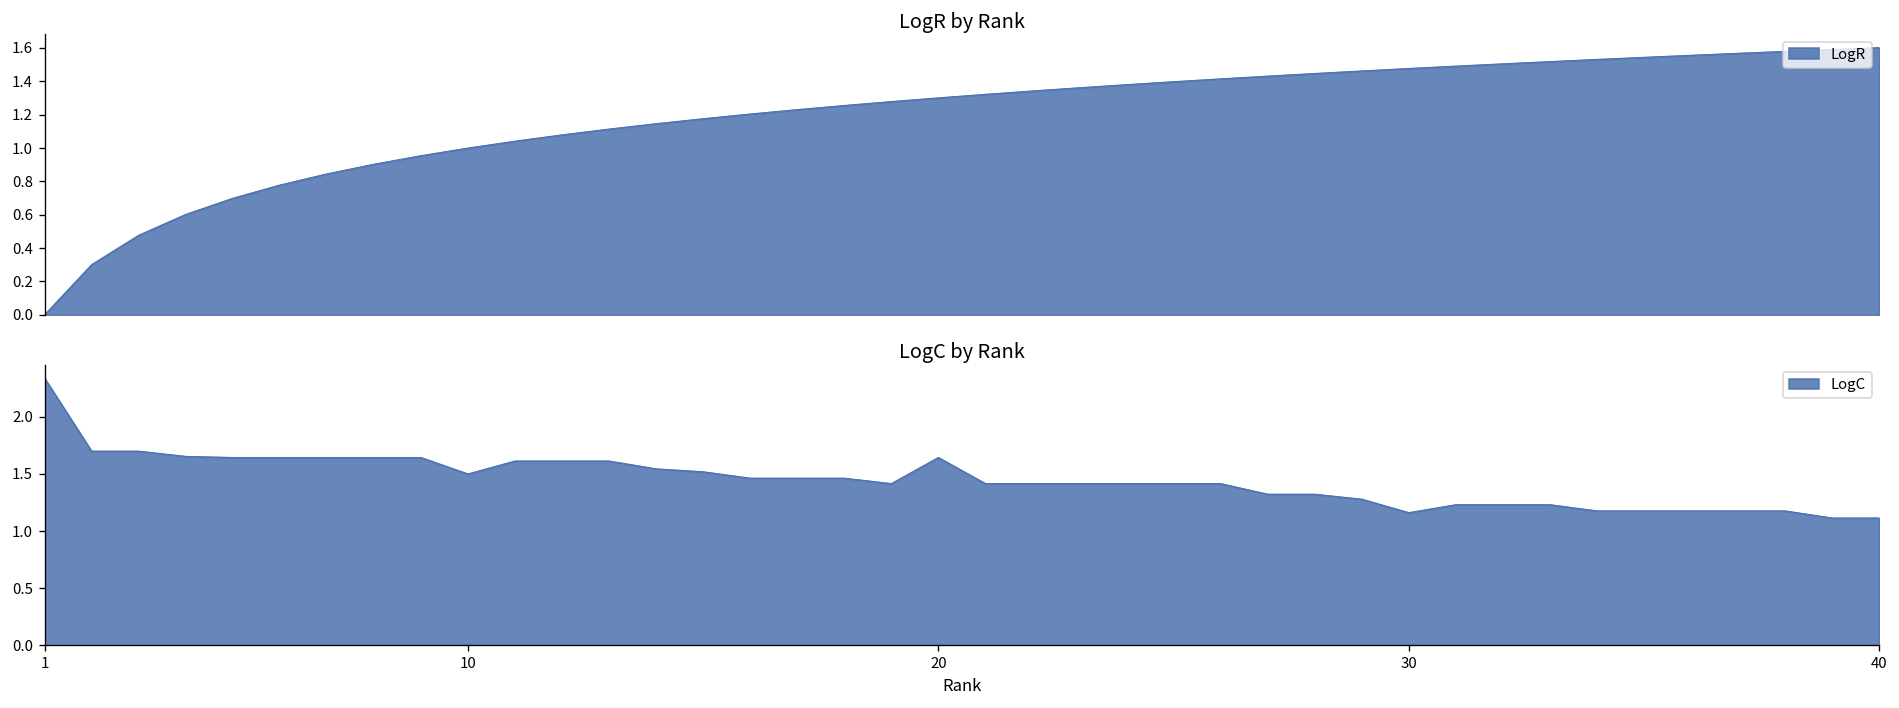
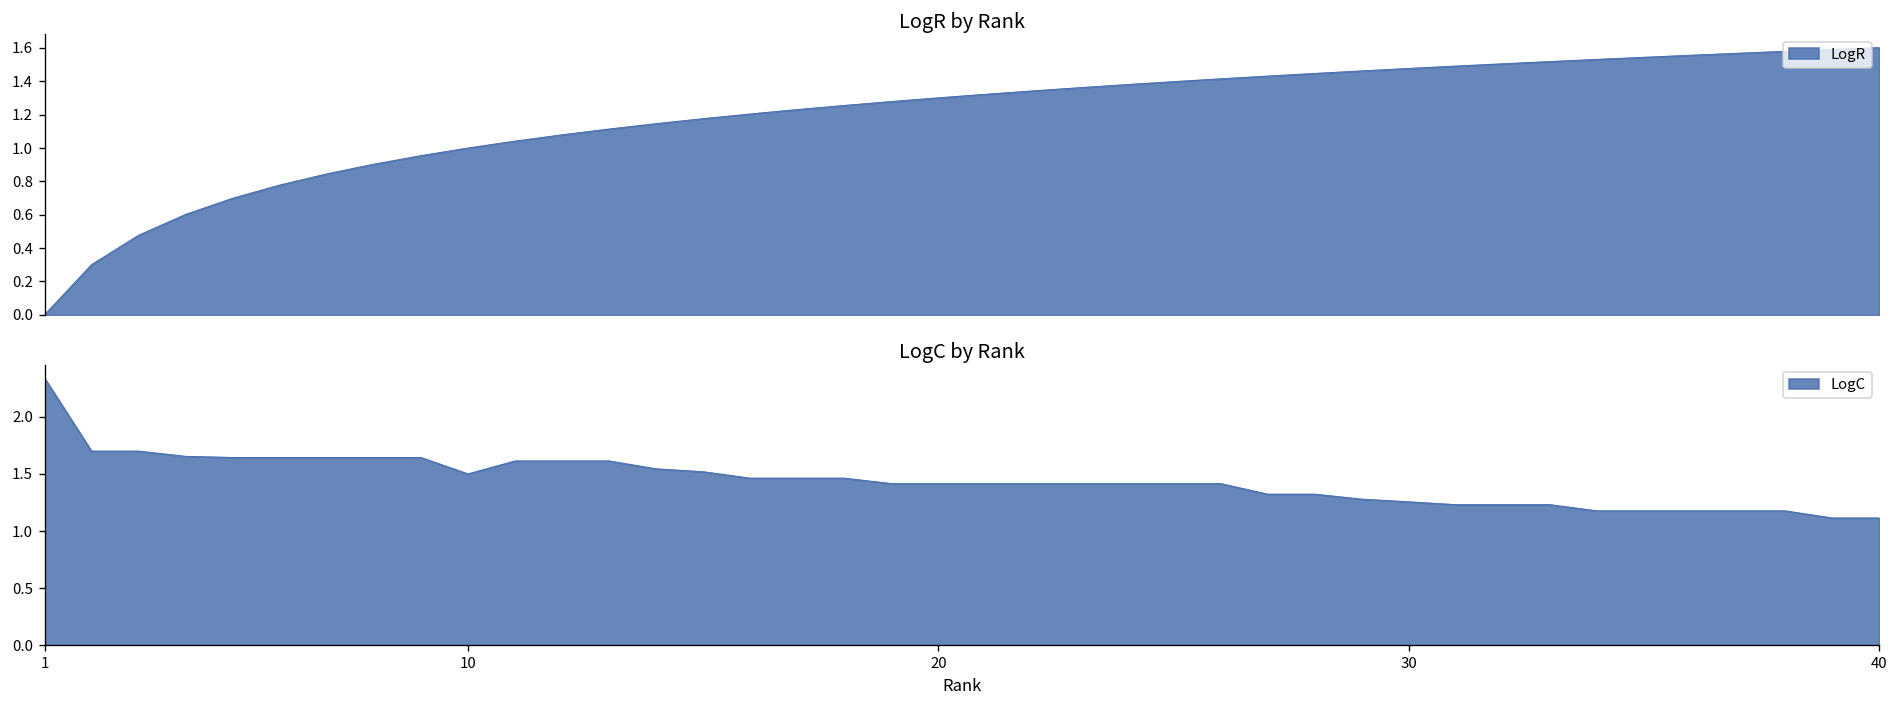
  {
    "LogC by Rank": {
      "1": 2.3,
      "10": 1.5,
-     "20": 1.6,
-     "30": 1.2,
+     "20": 1.4,
+     "30": 1.3,
      "40": 1.1
    }
  }
